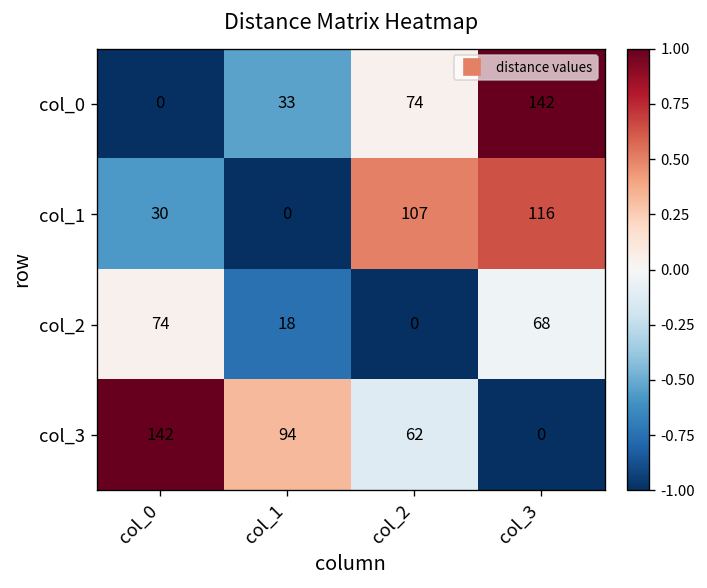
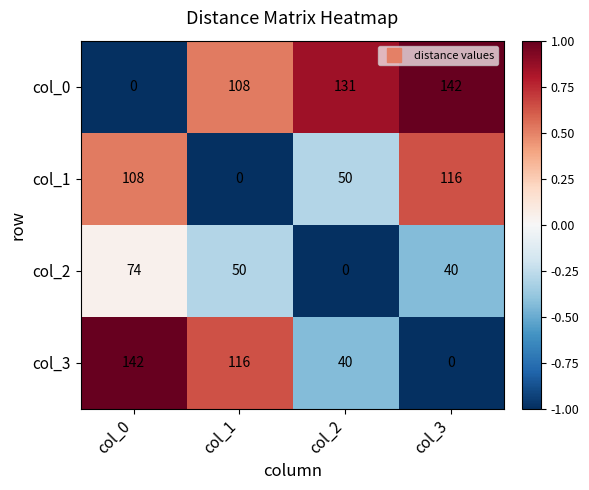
  {
    "col_0": {
      "col_0": 0,
-     "col_1": 33,
-     "col_2": 74,
+     "col_1": 108,
+     "col_2": 131,
      "col_3": 142
    },
    "col_1": {
-     "col_0": 30,
+     "col_0": 108,
      "col_1": 0,
-     "col_2": 107,
+     "col_2": 50,
      "col_3": 116
    },
    "col_2": {
      "col_0": 74,
-     "col_1": 18,
+     "col_1": 50,
      "col_2": 0,
-     "col_3": 68
+     "col_3": 40
    },
    "col_3": {
      "col_0": 142,
-     "col_1": 94,
-     "col_2": 62,
+     "col_1": 116,
+     "col_2": 40,
      "col_3": 0
    }
  }
